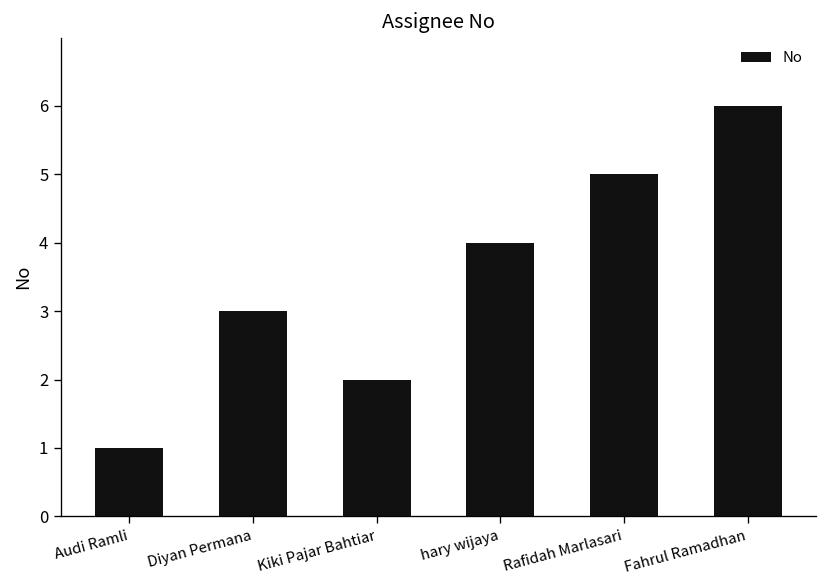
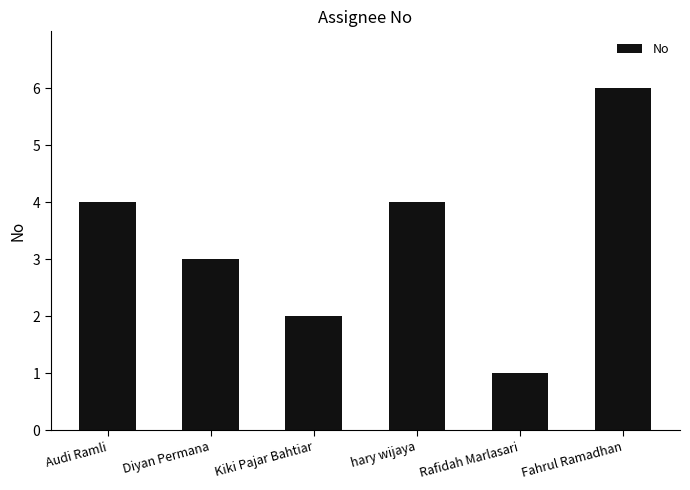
  {
-   "Audi Ramli": 1,
+   "Audi Ramli": 4,
    "Diyan Permana": 3,
    "Kiki Pajar Bahtiar": 2,
    "hary wijaya": 4,
-   "Rafidah Marlasari": 5,
+   "Rafidah Marlasari": 1,
    "Fahrul Ramadhan": 6
  }
